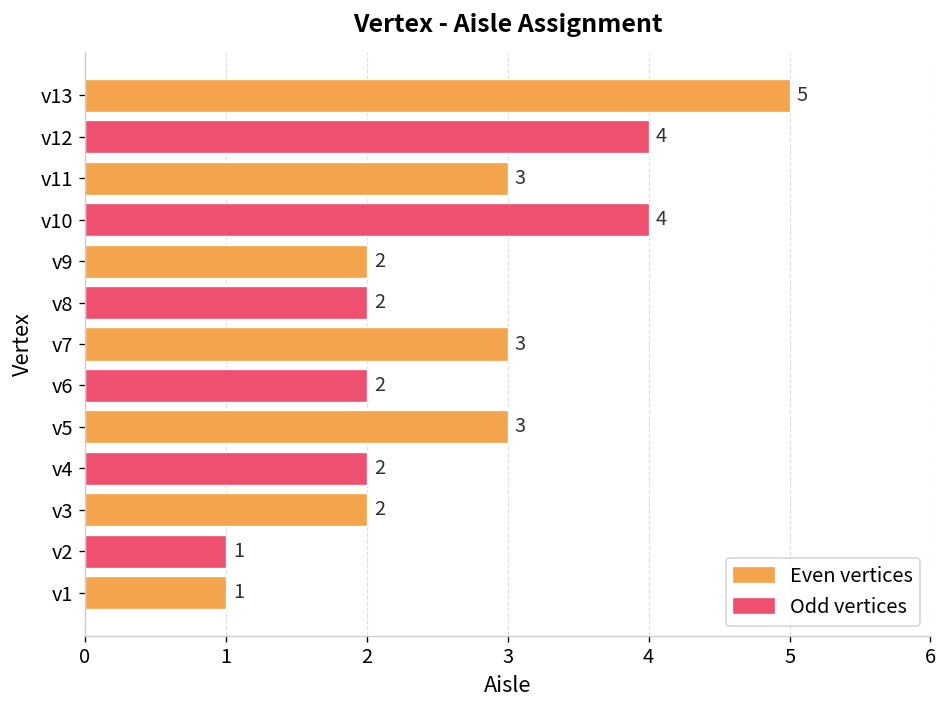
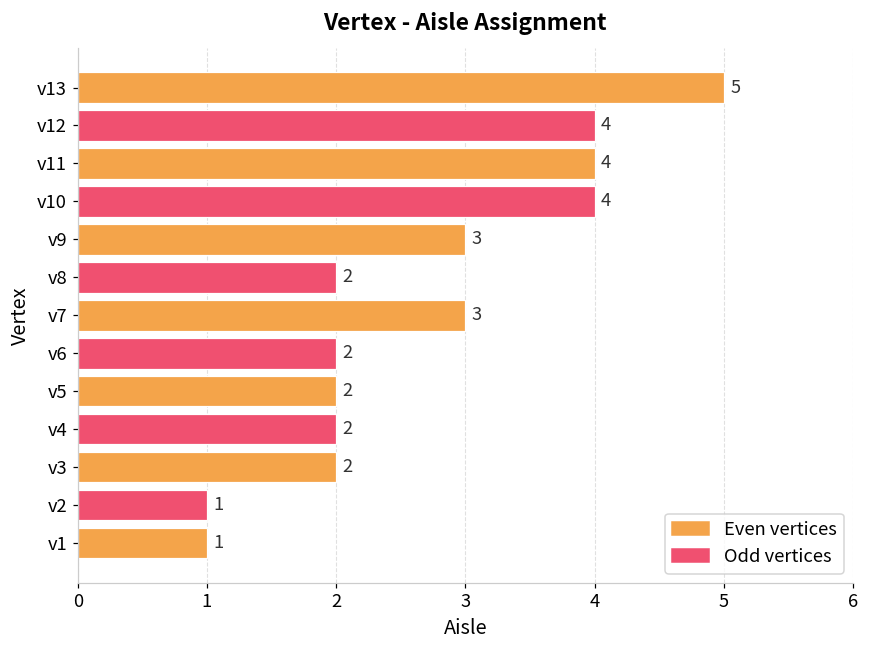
  {
    "v13": 5,
    "v12": 4,
-   "v11": 3,
+   "v11": 4,
    "v10": 4,
-   "v9": 2,
+   "v9": 3,
    "v8": 2,
    "v7": 3,
    "v6": 2,
-   "v5": 3,
+   "v5": 2,
    "v4": 2,
    "v3": 2,
    "v2": 1,
    "v1": 1
  }
